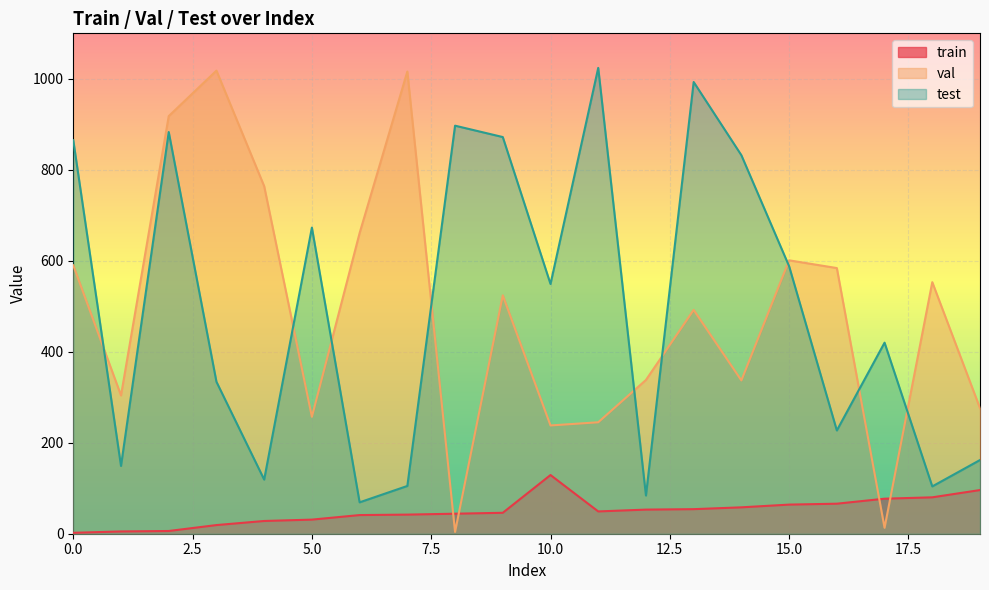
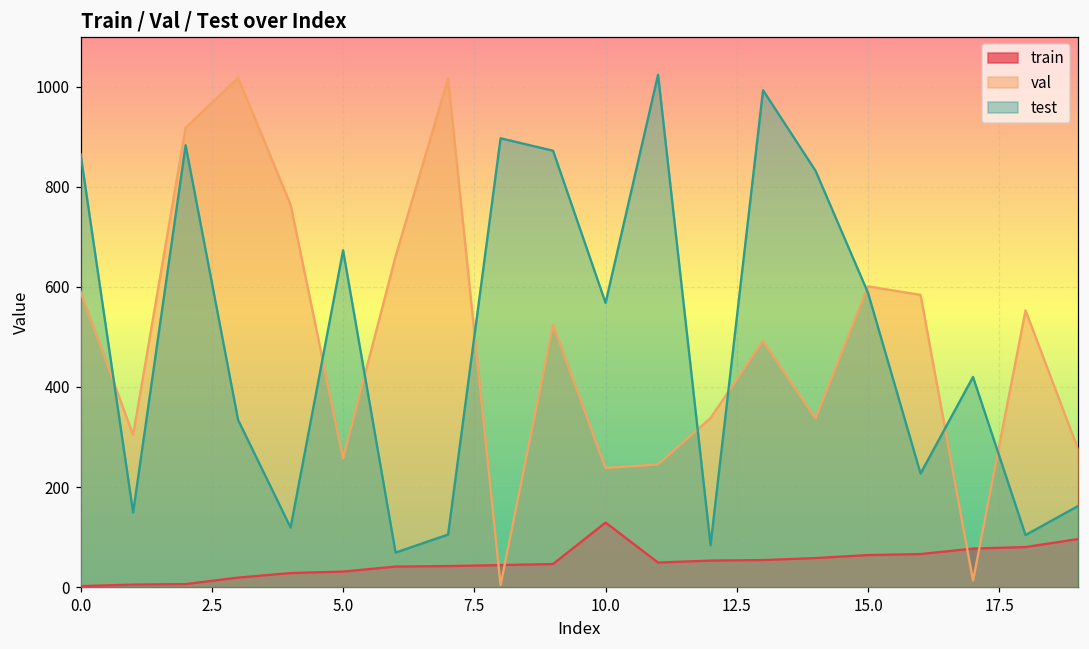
  {
    "train": {
      "0.0": 0,
      "5.0": 30,
      "10.0": 130,
      "15.0": 60
    },
    "val": {
      "0.0": 590,
      "5.0": 260,
      "10.0": 240,
      "15.0": 600
    },
    "test": {
      "0.0": 870,
      "5.0": 670,
-     "10.0": 550,
+     "10.0": 570,
      "15.0": 590
    }
  }
